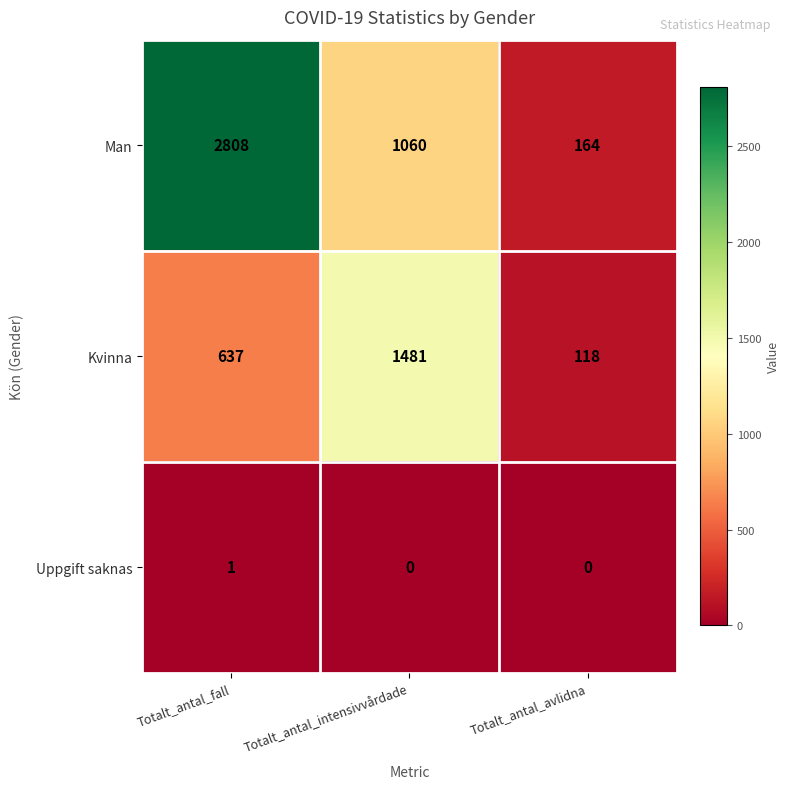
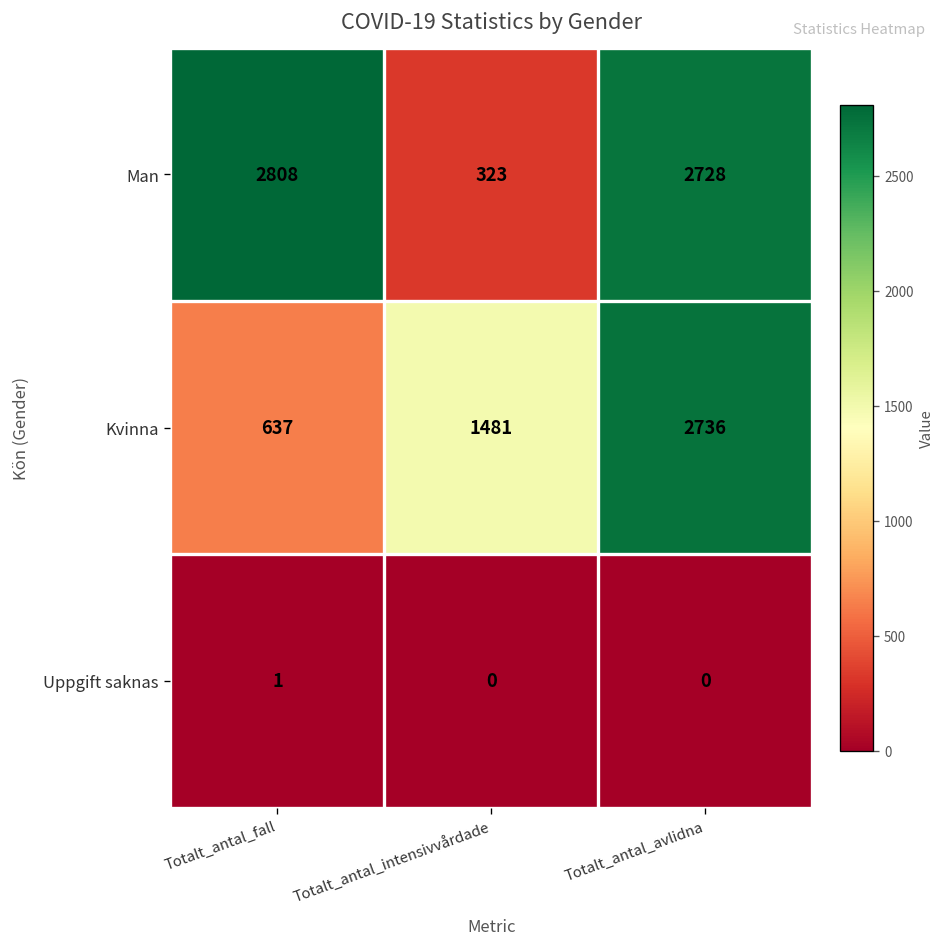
  {
    "Man": {
      "Totalt_antal_fall": 2808,
-     "Totalt_antal_intensivvårdade": 1060,
-     "Totalt_antal_avlidna": 164
+     "Totalt_antal_intensivvårdade": 323,
+     "Totalt_antal_avlidna": 2728
    },
    "Kvinna": {
      "Totalt_antal_fall": 637,
      "Totalt_antal_intensivvårdade": 1481,
-     "Totalt_antal_avlidna": 118
+     "Totalt_antal_avlidna": 2736
    },
    "Uppgift saknas": {
      "Totalt_antal_fall": 1,
      "Totalt_antal_intensivvårdade": 0,
      "Totalt_antal_avlidna": 0
    }
  }
